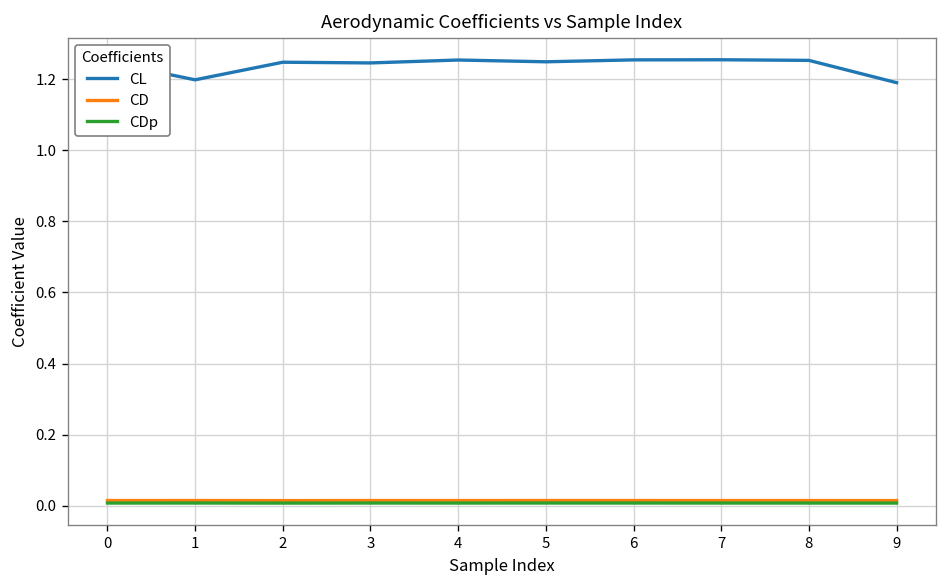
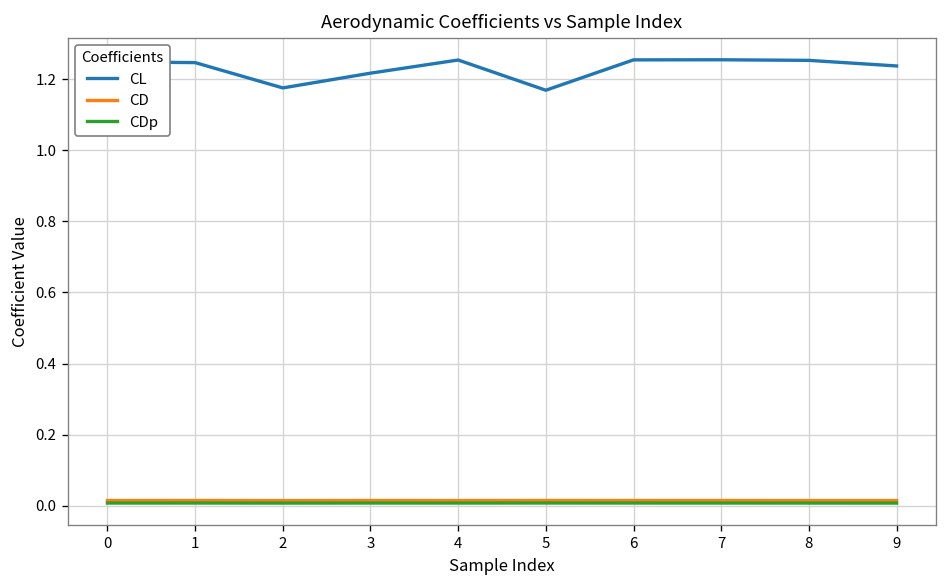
  {
    "CL": {
-     "1": 1.20,
-     "2": 1.25,
-     "3": 1.25,
+     "1": 1.25,
+     "2": 1.18,
+     "3": 1.22,
      "4": 1.25,
-     "5": 1.25,
+     "5": 1.17,
      "6": 1.25,
      "7": 1.25,
      "8": 1.25,
-     "9": 1.19
+     "9": 1.24
    }
  }
